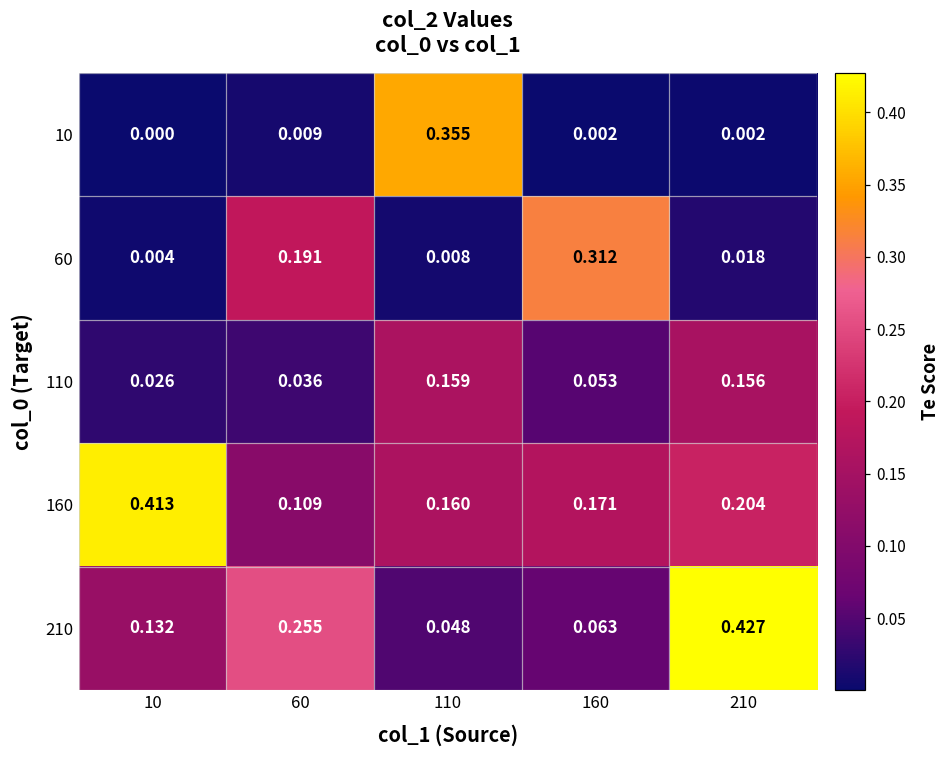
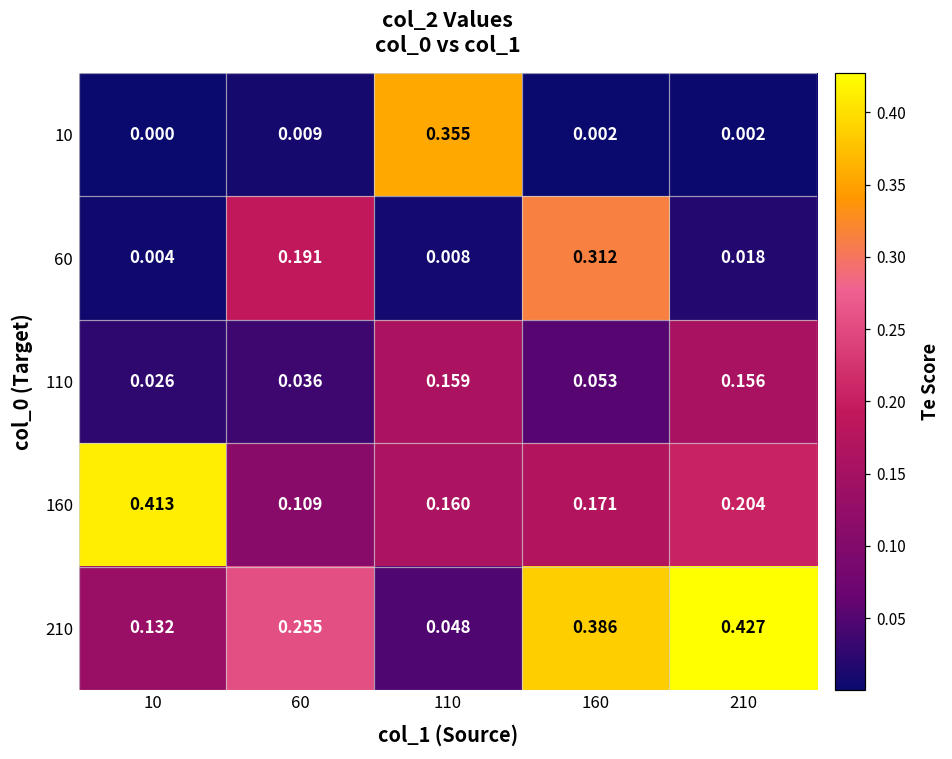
  {
    "10": {
      "10": 0.000,
      "60": 0.009,
      "110": 0.355,
      "160": 0.002,
      "210": 0.002
    },
    "60": {
      "10": 0.004,
      "60": 0.191,
      "110": 0.008,
      "160": 0.312,
      "210": 0.018
    },
    "110": {
      "10": 0.026,
      "60": 0.036,
      "110": 0.159,
      "160": 0.053,
      "210": 0.156
    },
    "160": {
      "10": 0.413,
      "60": 0.109,
      "110": 0.160,
      "160": 0.171,
      "210": 0.204
    },
    "210": {
      "10": 0.132,
      "60": 0.255,
      "110": 0.048,
-     "160": 0.063,
+     "160": 0.386,
      "210": 0.427
    }
  }
